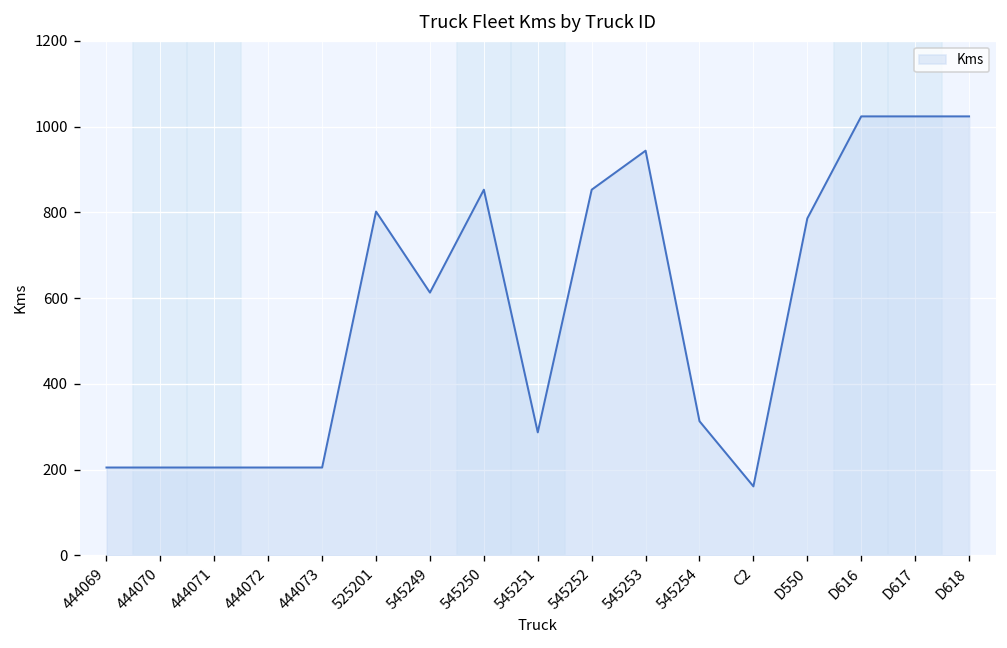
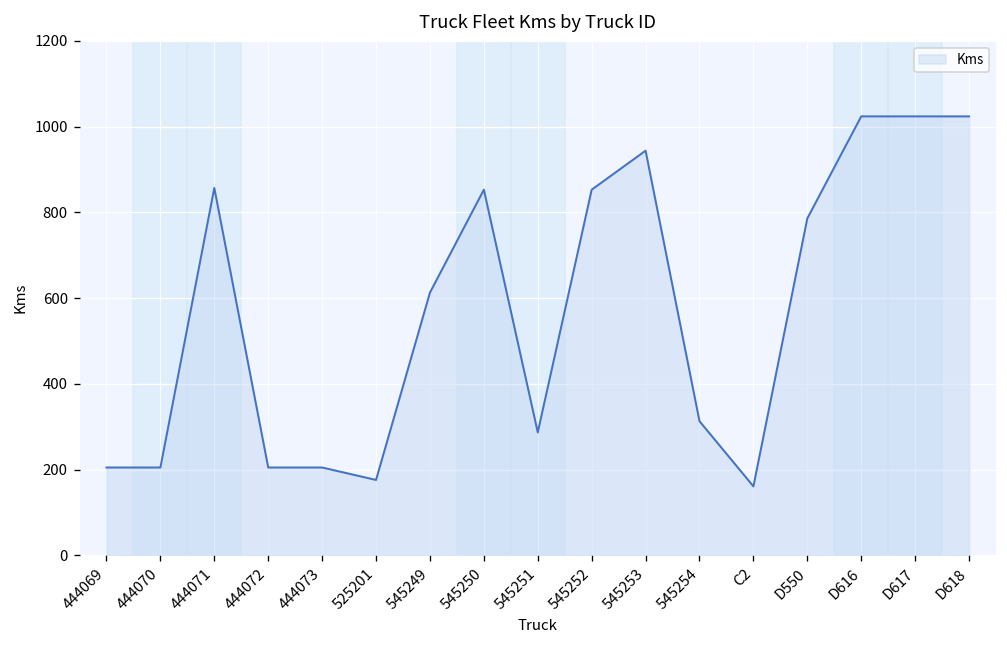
  {
    "444069": 210,
    "444070": 210,
-   "444071": 210,
+   "444071": 860,
    "444072": 210,
    "444073": 210,
-   "525201": 800,
+   "525201": 180,
    "545249": 610,
    "545250": 850,
    "545251": 290,
    "545252": 850,
    "545253": 940,
    "545254": 310,
    "C2": 160,
    "D550": 790,
    "D616": 1020,
    "D617": 1020,
    "D618": 1020
  }
